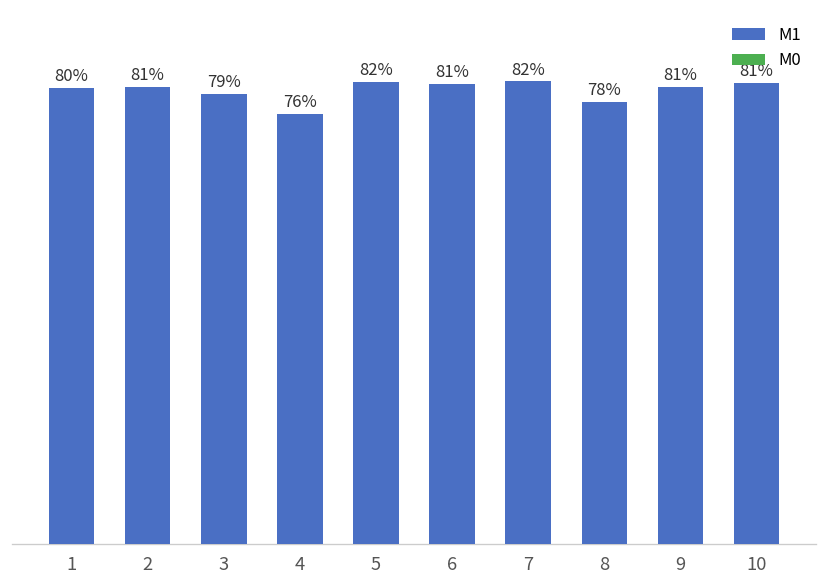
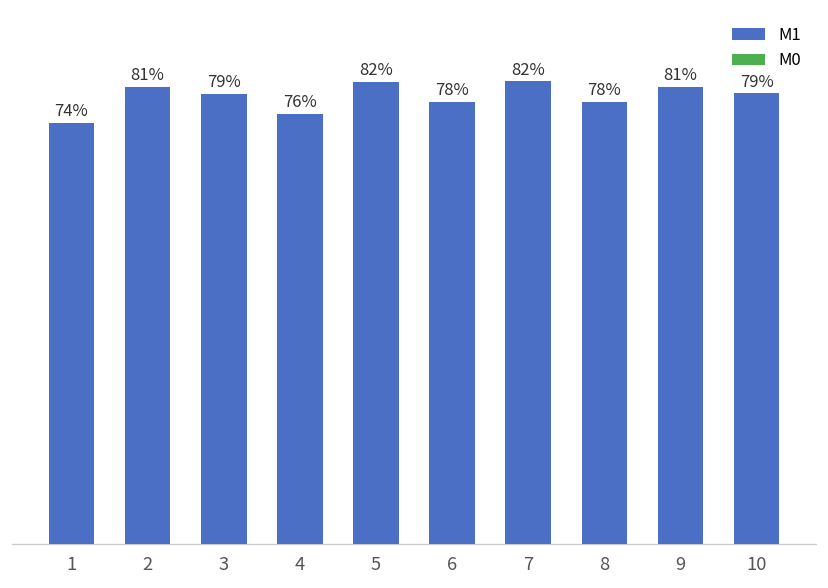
  {
    "M1": {
-     "1": "80%",
+     "1": "74%",
      "2": "81%",
      "3": "79%",
      "4": "76%",
      "5": "82%",
-     "6": "81%",
+     "6": "78%",
      "7": "82%",
      "8": "78%",
      "9": "81%",
-     "10": "81%"
+     "10": "79%"
    }
  }
